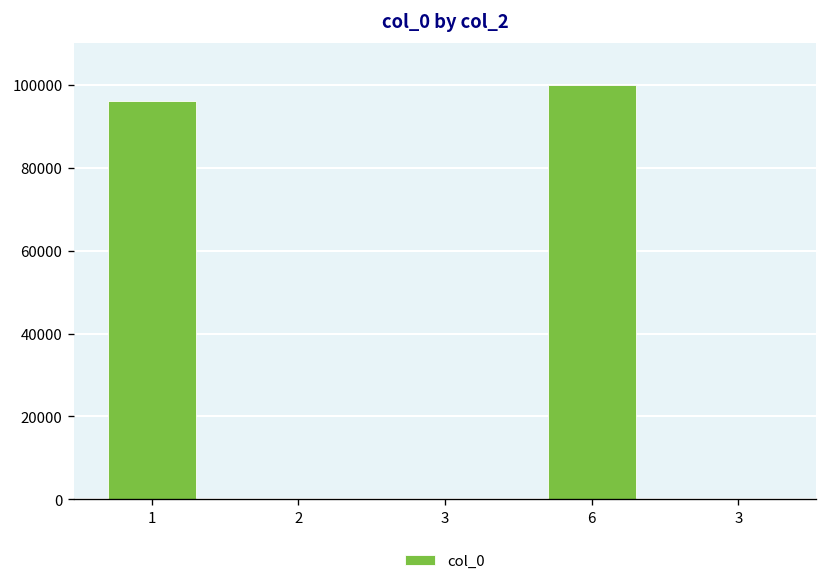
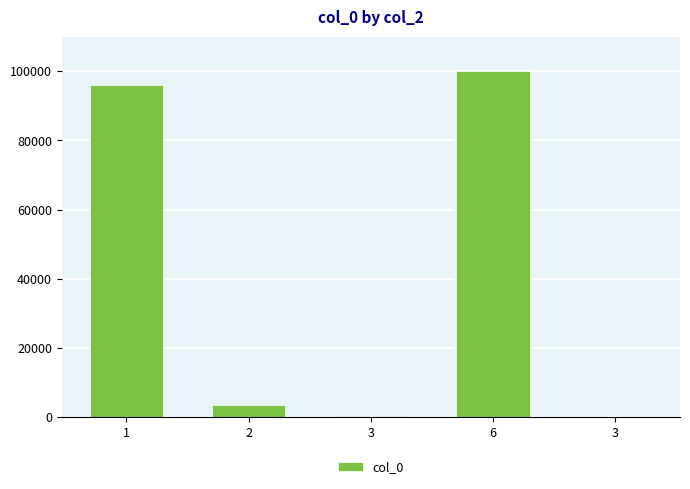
  {
    "1": 96000,
-   "2": 0,
+   "2": 3000,
    "6": 100000
  }
